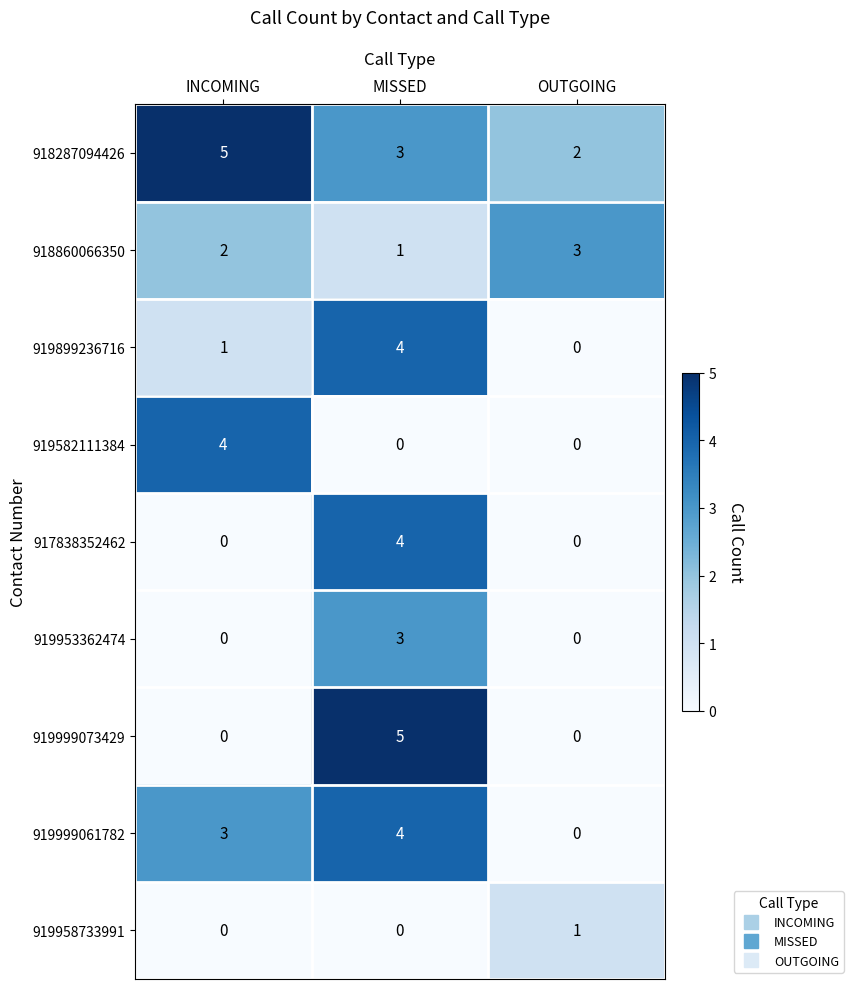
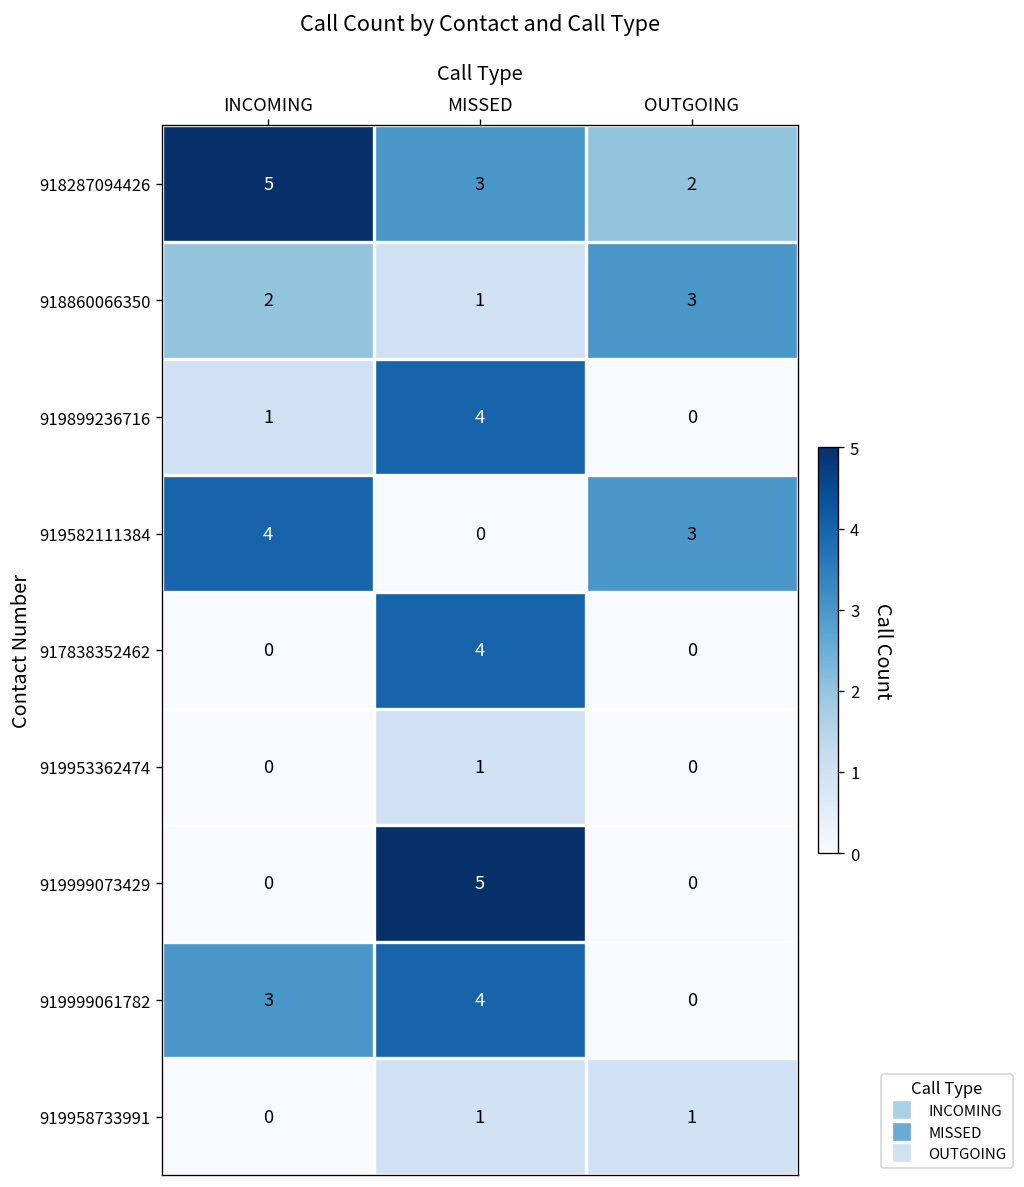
  {
    "918287094426": {
      "INCOMING": 5,
      "MISSED": 3,
      "OUTGOING": 2
    },
    "918860066350": {
      "INCOMING": 2,
      "MISSED": 1,
      "OUTGOING": 3
    },
    "919899236716": {
      "INCOMING": 1,
      "MISSED": 4,
      "OUTGOING": 0
    },
    "919582111384": {
      "INCOMING": 4,
      "MISSED": 0,
-     "OUTGOING": 0
+     "OUTGOING": 3
    },
    "917838352462": {
      "INCOMING": 0,
      "MISSED": 4,
      "OUTGOING": 0
    },
    "919953362474": {
      "INCOMING": 0,
-     "MISSED": 3,
+     "MISSED": 1,
      "OUTGOING": 0
    },
    "919999073429": {
      "INCOMING": 0,
      "MISSED": 5,
      "OUTGOING": 0
    },
    "919999061782": {
      "INCOMING": 3,
      "MISSED": 4,
      "OUTGOING": 0
    },
    "919958733991": {
      "INCOMING": 0,
-     "MISSED": 0,
+     "MISSED": 1,
      "OUTGOING": 1
    }
  }
